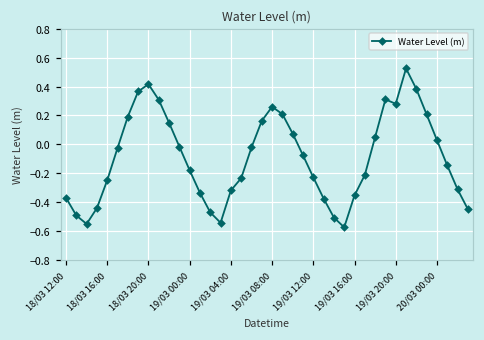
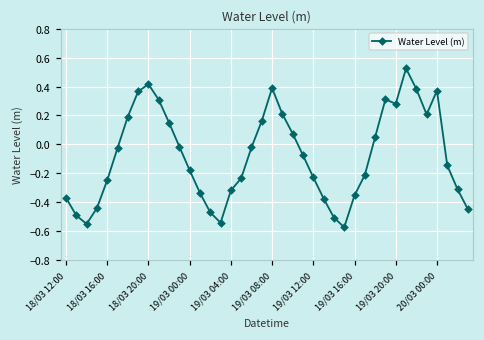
  {
    "18/03 12:00": -0.37,
    "18/03 16:00": -0.25,
    "18/03 20:00": 0.42,
    "19/03 00:00": -0.18,
    "19/03 04:00": -0.32,
-   "19/03 08:00": 0.26,
+   "19/03 08:00": 0.39,
    "19/03 12:00": -0.23,
    "19/03 16:00": -0.35,
    "19/03 20:00": 0.28,
-   "20/03 00:00": 0.03
+   "20/03 00:00": 0.37
  }
